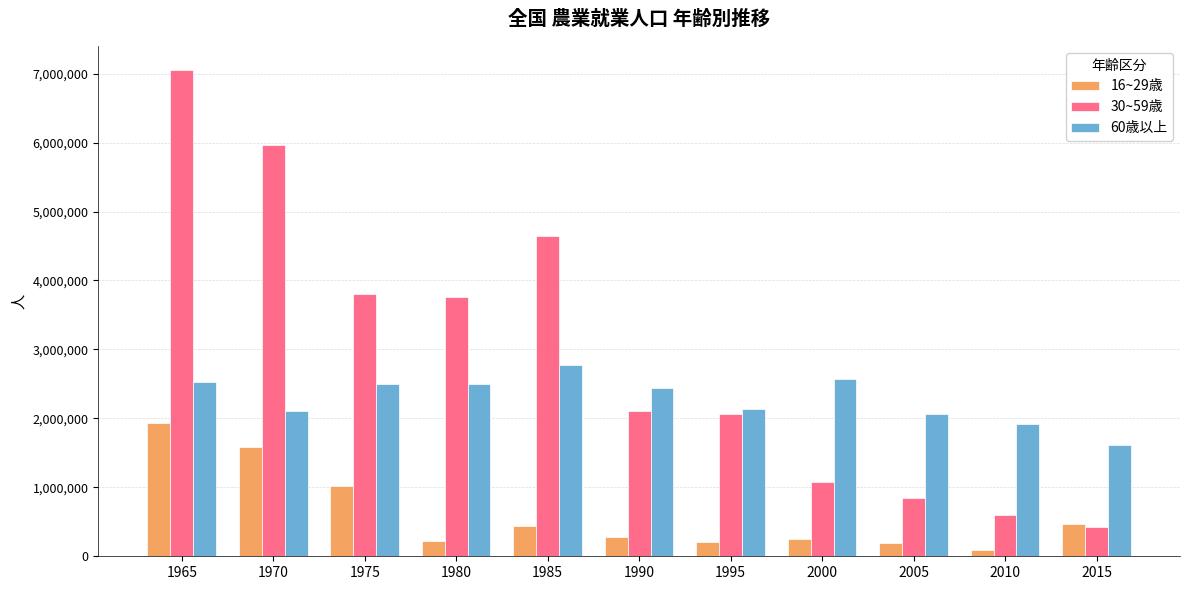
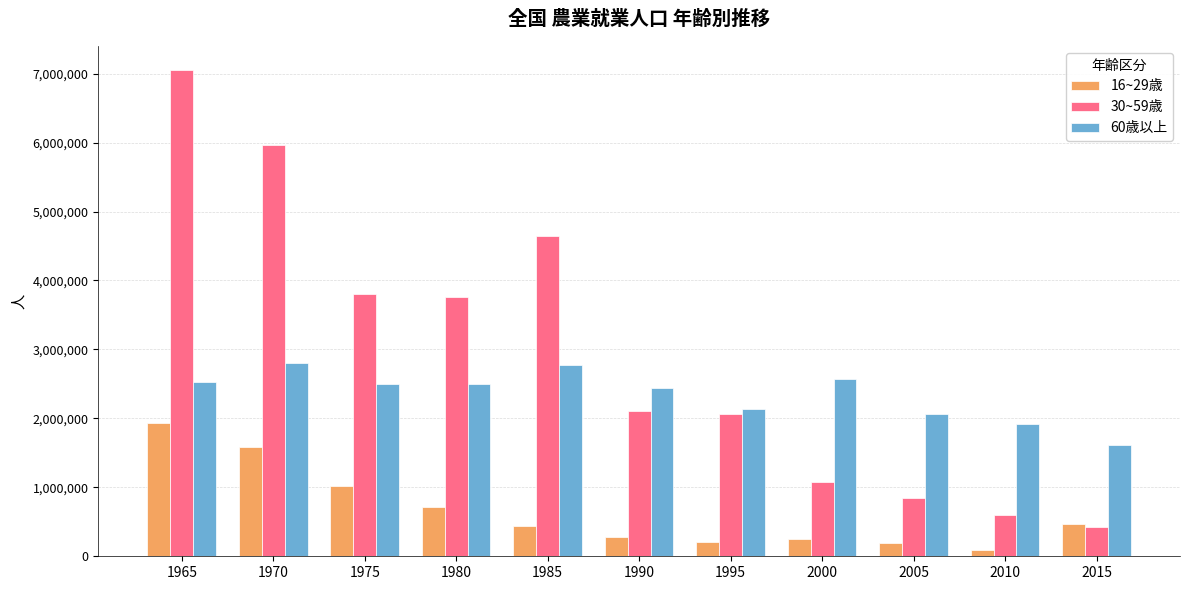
  {
    "16~29歳": {
      "1965": "1,900,000",
      "1970": "1,600,000",
      "1975": "1,000,000",
-     "1980": "200,000",
+     "1980": "700,000",
      "1985": "400,000",
      "1990": "300,000",
      "1995": "200,000",
      "2000": "200,000",
      "2005": "200,000",
      "2010": "100,000",
      "2015": "500,000"
    },
    "30~59歳": {
      "1965": "7,000,000",
      "1970": "6,000,000",
      "1975": "3,800,000",
      "1980": "3,800,000",
      "1985": "4,600,000",
      "1990": "2,100,000",
      "1995": "2,100,000",
      "2000": "1,100,000",
      "2005": "800,000",
      "2010": "600,000",
      "2015": "400,000"
    },
    "60歳以上": {
      "1965": "2,500,000",
-     "1970": "2,100,000",
+     "1970": "2,800,000",
      "1975": "2,500,000",
      "1980": "2,500,000",
      "1985": "2,800,000",
      "1990": "2,400,000",
      "1995": "2,100,000",
      "2000": "2,600,000",
      "2005": "2,100,000",
      "2010": "1,900,000",
      "2015": "1,600,000"
    }
  }
